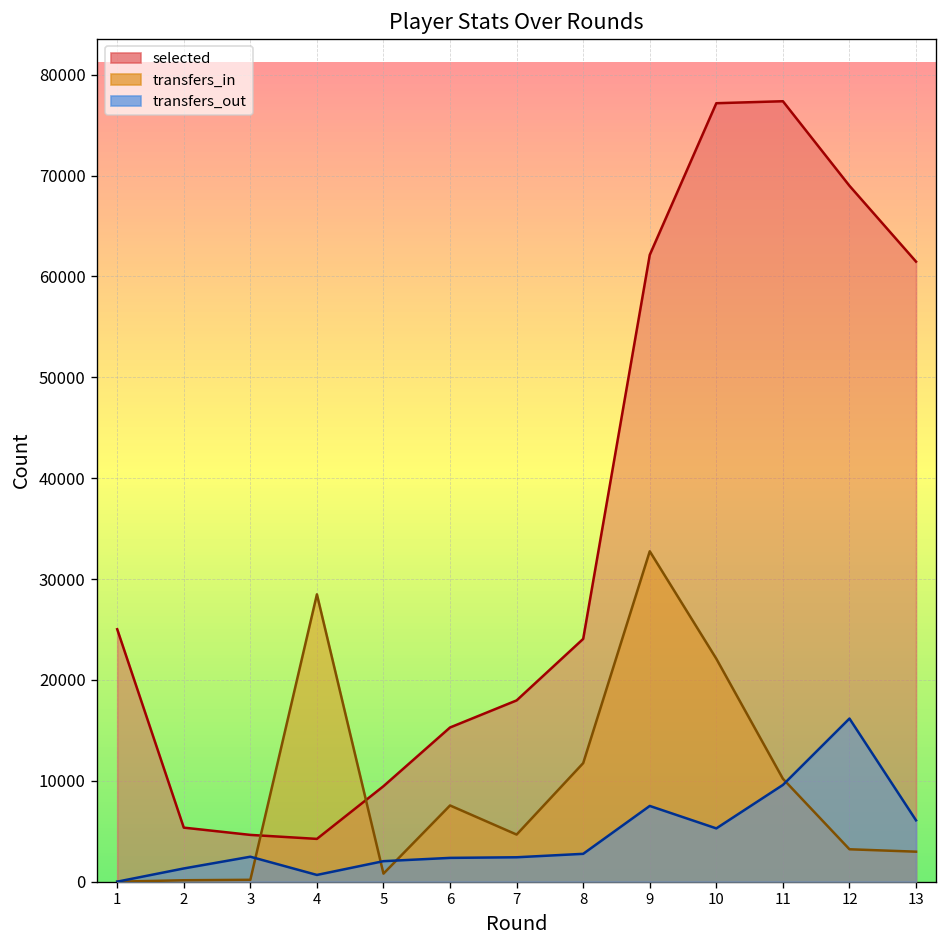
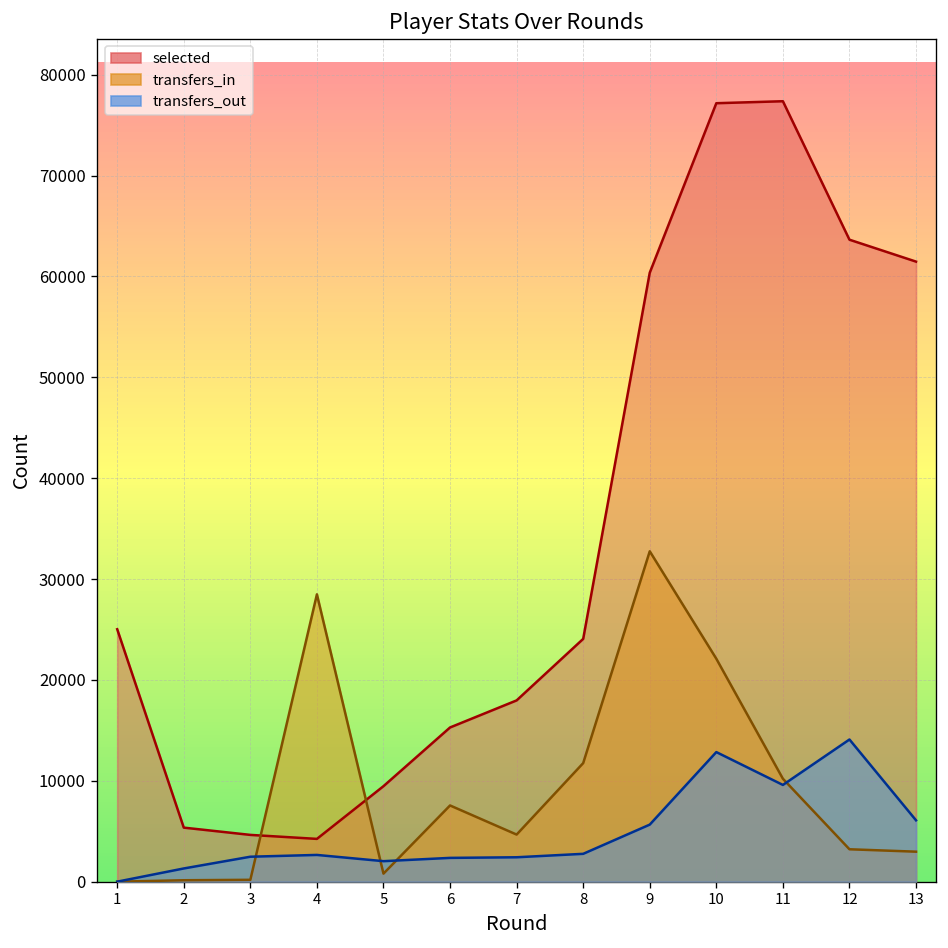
  {
    "selected": {
      "1": 25000,
      "2": 5000,
      "3": 5000,
      "4": 4000,
      "5": 9000,
      "6": 15000,
      "7": 18000,
      "8": 24000,
-     "9": 62000,
+     "9": 60000,
      "10": 77000,
      "11": 77000,
-     "12": 69000,
+     "12": 64000,
      "13": 61000
    },
    "transfers_in": {
      "2": 0,
      "3": 0,
      "4": 28000,
      "5": 1000,
      "6": 8000,
      "7": 5000,
      "8": 12000,
      "9": 33000,
      "10": 22000,
      "11": 10000,
      "12": 3000,
      "13": 3000
    },
    "transfers_out": {
      "2": 1000,
      "3": 2000,
-     "4": 1000,
+     "4": 3000,
      "5": 2000,
      "6": 2000,
      "7": 2000,
      "8": 3000,
-     "9": 8000,
-     "10": 5000,
+     "9": 6000,
+     "10": 13000,
      "11": 10000,
-     "12": 16000,
+     "12": 14000,
      "13": 6000
    }
  }
